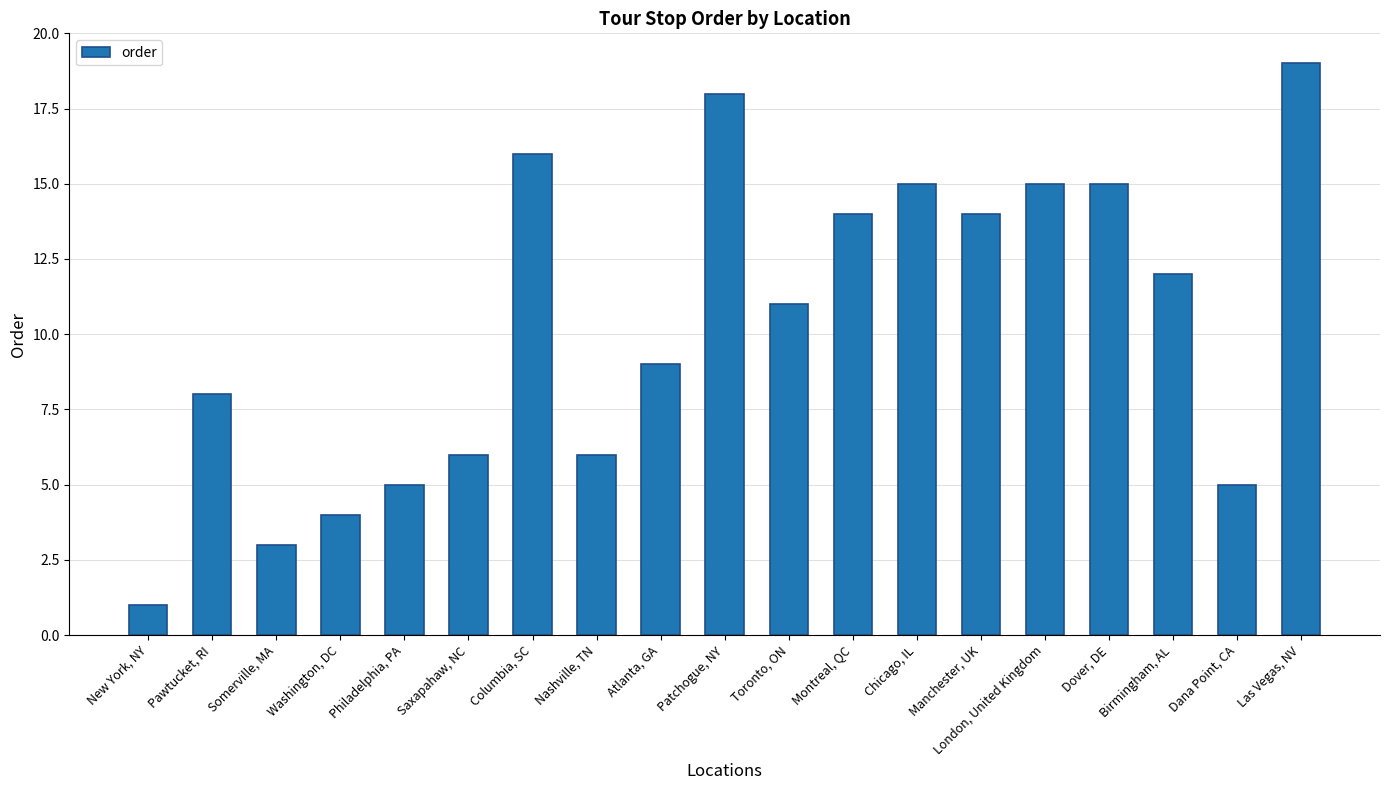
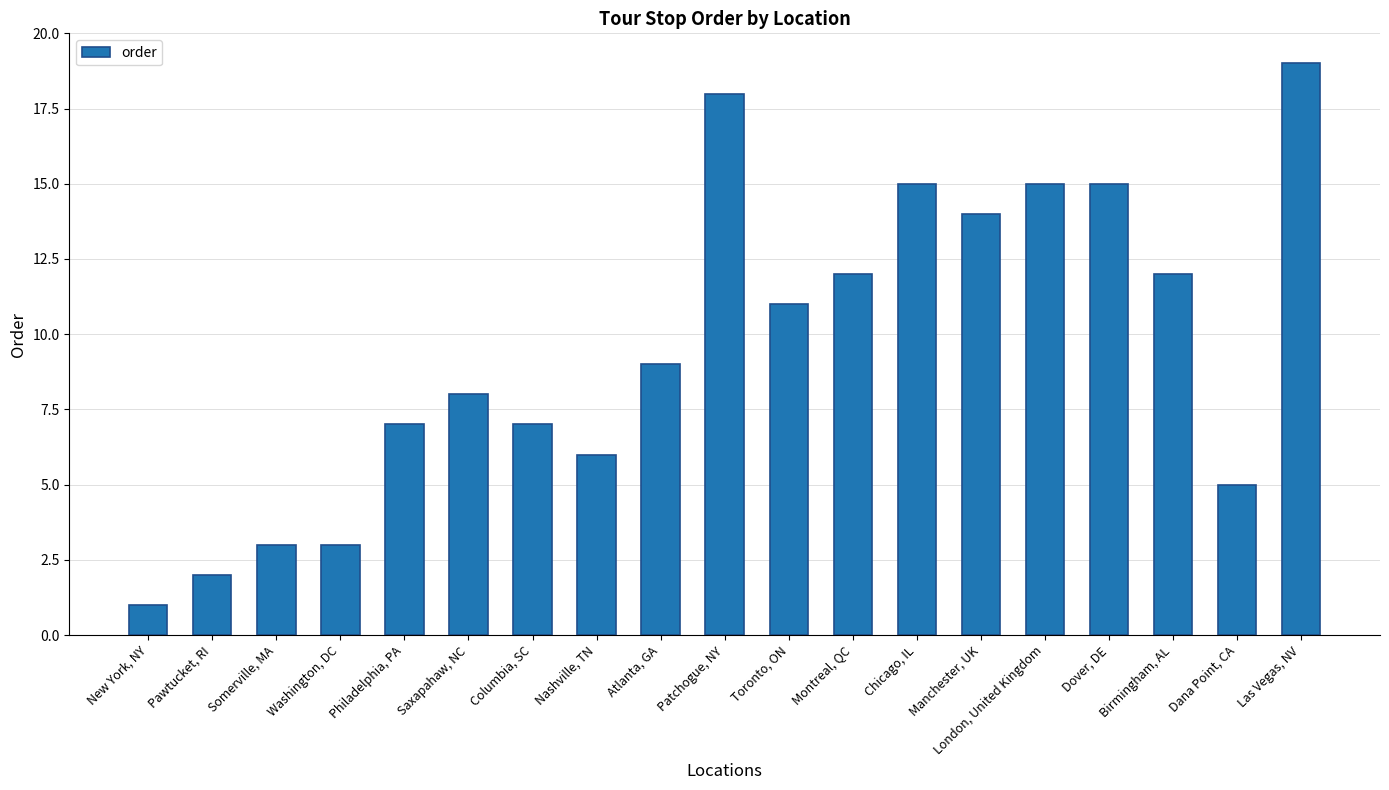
  {
    "New York, NY": 1,
-   "Pawtucket, RI": 8,
+   "Pawtucket, RI": 2,
    "Somerville, MA": 3,
-   "Washington, DC": 4,
-   "Philadelphia, PA": 5,
-   "Saxapahaw, NC": 6,
-   "Columbia, SC": 16,
+   "Washington, DC": 3,
+   "Philadelphia, PA": 7,
+   "Saxapahaw, NC": 8,
+   "Columbia, SC": 7,
    "Nashville, TN": 6,
    "Atlanta, GA": 9,
    "Patchogue, NY": 18,
    "Toronto, ON": 11,
-   "Montreal, QC": 14,
+   "Montreal, QC": 12,
    "Chicago, IL": 15,
    "Manchester, UK": 14,
    "London, United Kingdom": 15,
    "Dover, DE": 15,
    "Birmingham, AL": 12,
    "Dana Point, CA": 5,
    "Las Vegas, NV": 19
  }
